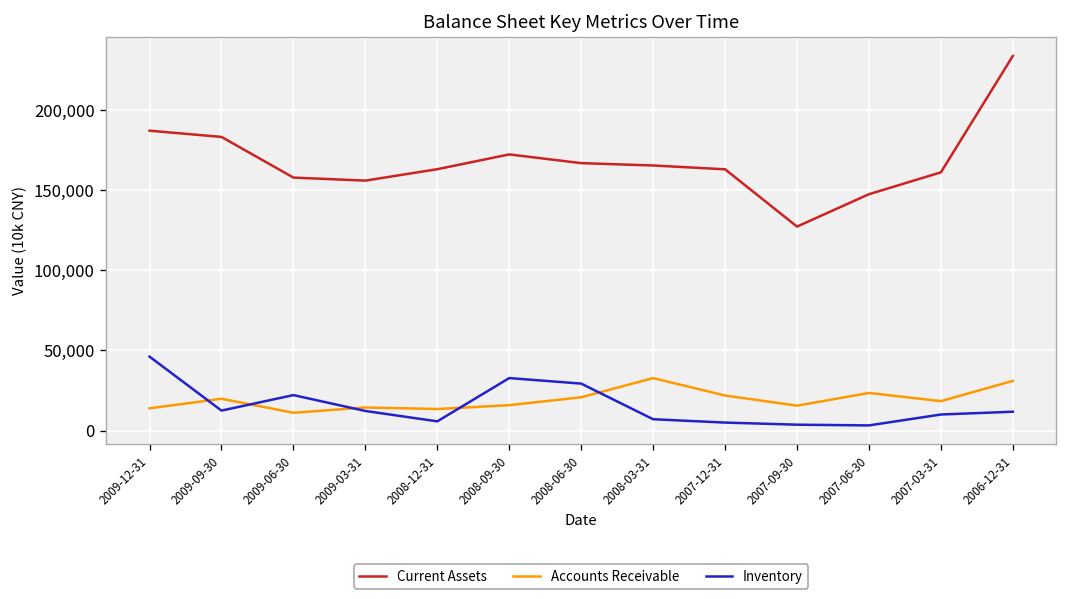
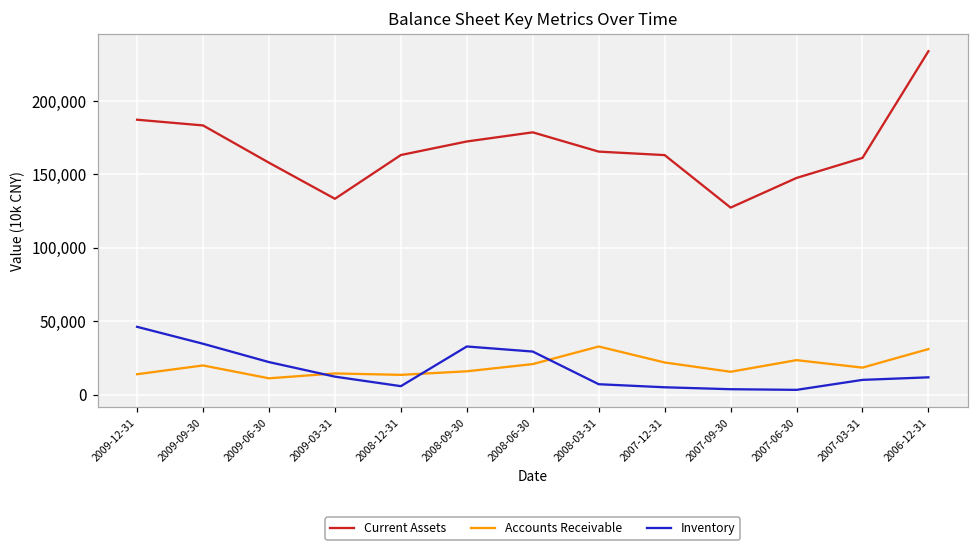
  {
    "Current Assets": {
      "2009-12-31": "187,000",
      "2009-09-30": "183,000",
      "2009-06-30": "158,000",
-     "2009-03-31": "156,000",
+     "2009-03-31": "133,000",
      "2008-12-31": "163,000",
      "2008-09-30": "172,000",
-     "2008-06-30": "167,000",
+     "2008-06-30": "179,000",
      "2008-03-31": "165,000",
      "2007-12-31": "163,000",
      "2007-09-30": "127,000",
      "2007-06-30": "148,000",
      "2007-03-31": "161,000",
      "2006-12-31": "234,000"
    },
    "Accounts Receivable": {
      "2009-12-31": "14,000",
      "2009-09-30": "20,000",
      "2009-06-30": "11,000",
      "2009-03-31": "14,000",
      "2008-12-31": "13,000",
      "2008-09-30": "16,000",
      "2008-06-30": "21,000",
      "2008-03-31": "33,000",
      "2007-12-31": "22,000",
      "2007-09-30": "16,000",
      "2007-06-30": "23,000",
      "2007-03-31": "18,000",
      "2006-12-31": "31,000"
    },
    "Inventory": {
      "2009-12-31": "46,000",
-     "2009-09-30": "12,000",
+     "2009-09-30": "35,000",
      "2009-06-30": "22,000",
      "2009-03-31": "12,000",
      "2008-12-31": "6,000",
      "2008-09-30": "33,000",
      "2008-06-30": "29,000",
      "2008-03-31": "7,000",
      "2007-12-31": "5,000",
      "2007-09-30": "4,000",
      "2007-06-30": "3,000",
      "2007-03-31": "10,000",
      "2006-12-31": "12,000"
    }
  }
